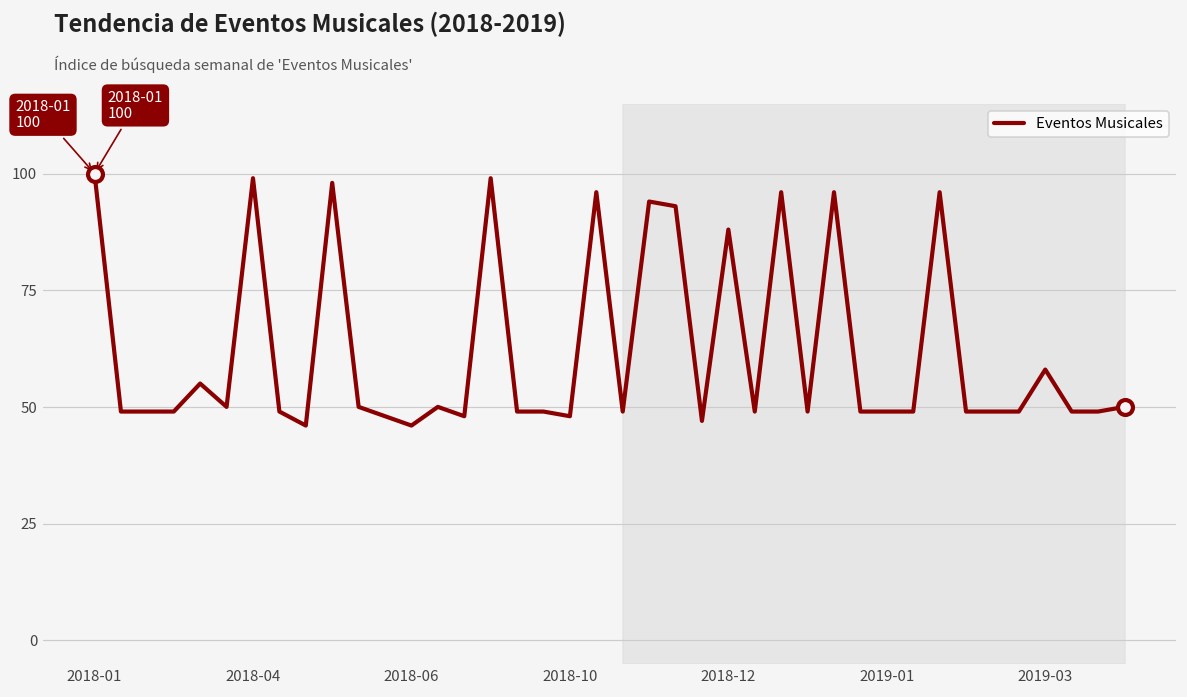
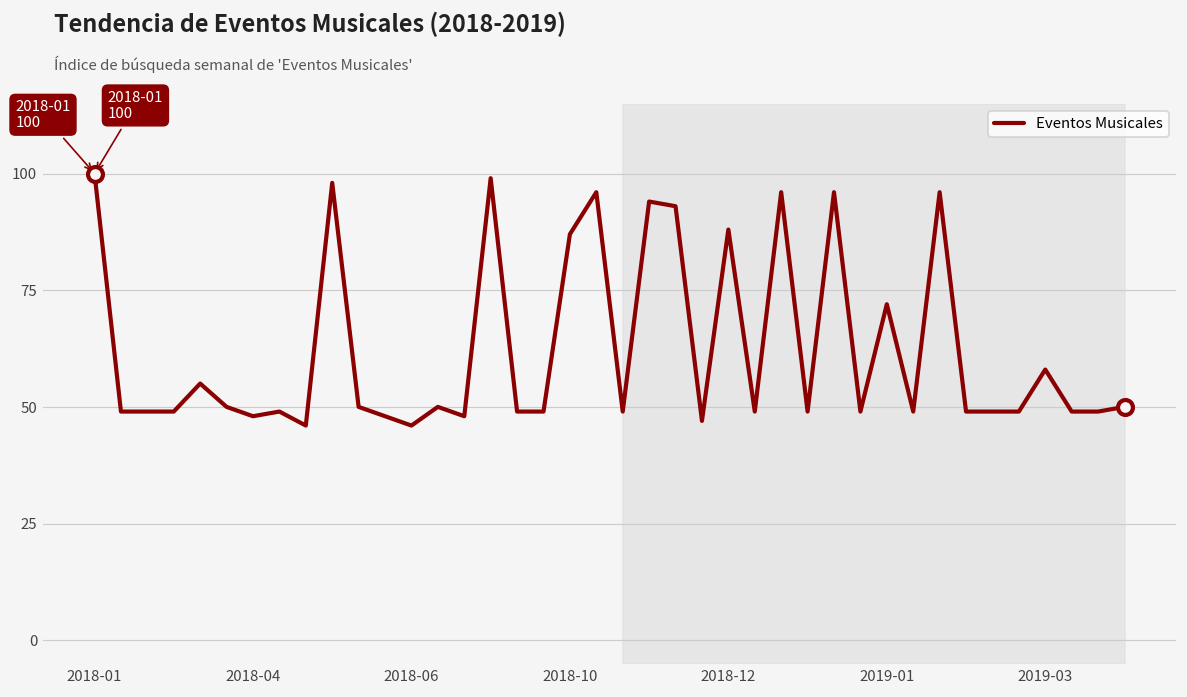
  {
    "Eventos Musicales": {
-     "2018-04": 99,
+     "2018-04": 48,
      "2018-06": 46,
-     "2018-10": 48,
+     "2018-10": 87,
      "2018-12": 88,
-     "2019-01": 49,
+     "2019-01": 72,
      "2019-03": 58
    }
  }
